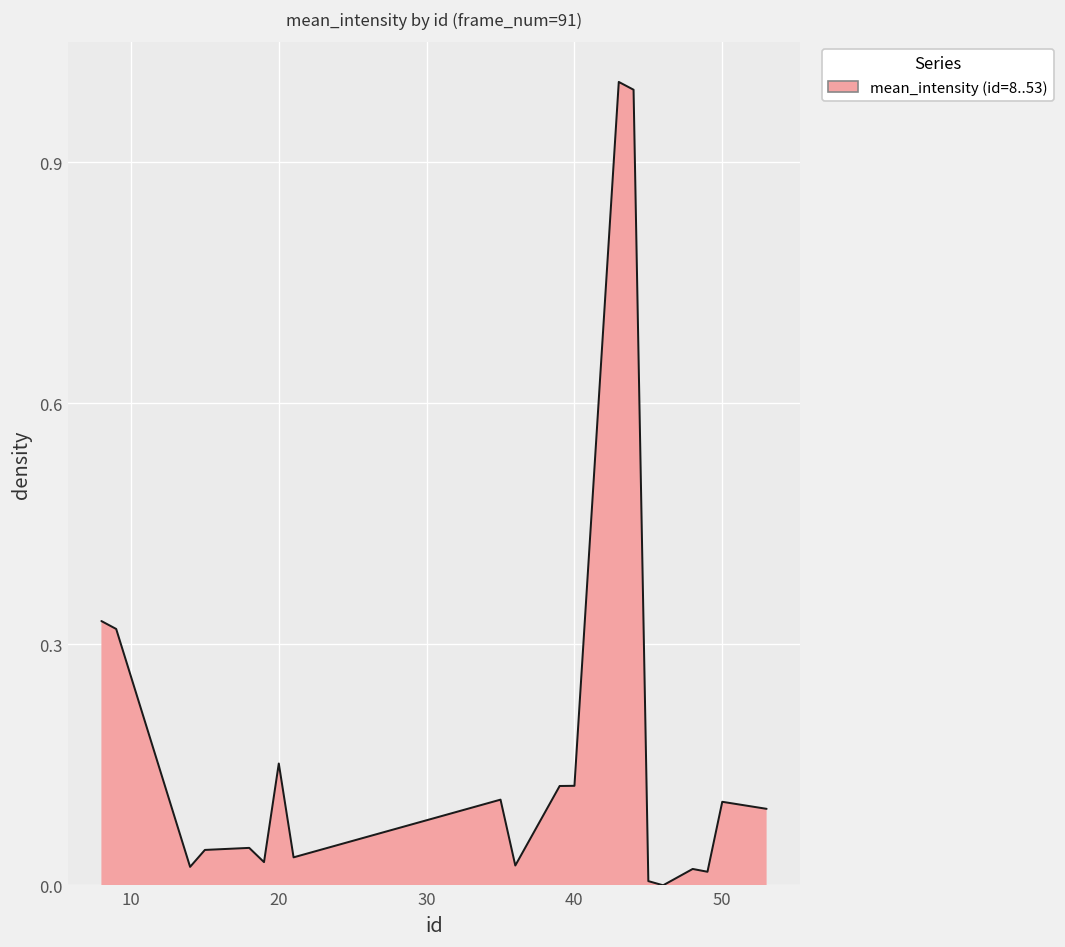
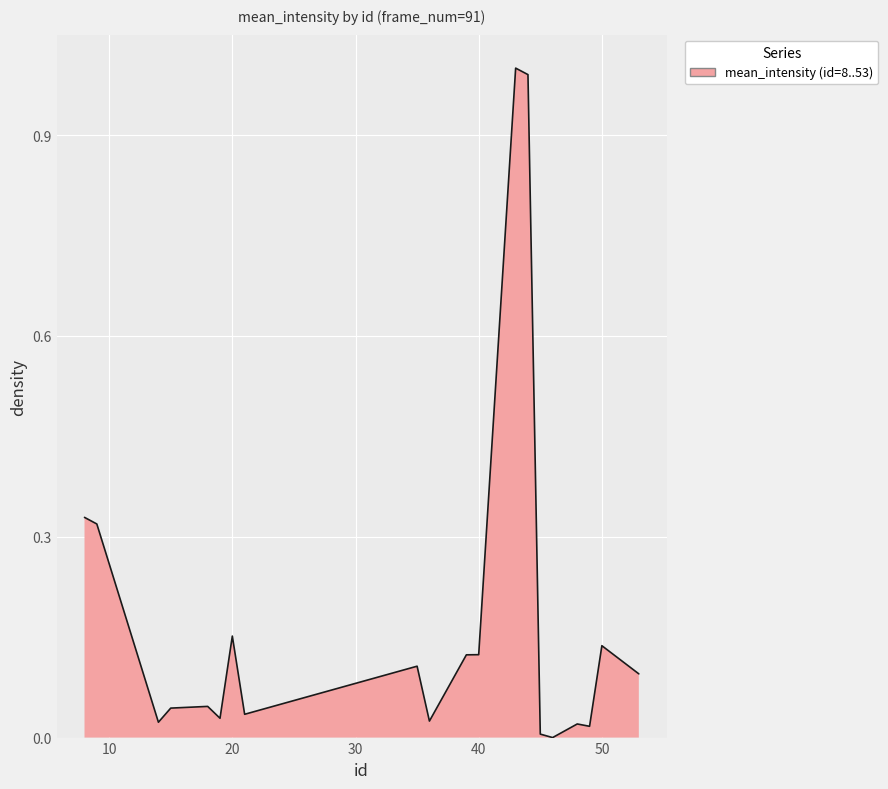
  {
    "20": 0.15,
    "40": 0.12,
-   "50": 0.10
+   "50": 0.14
  }
